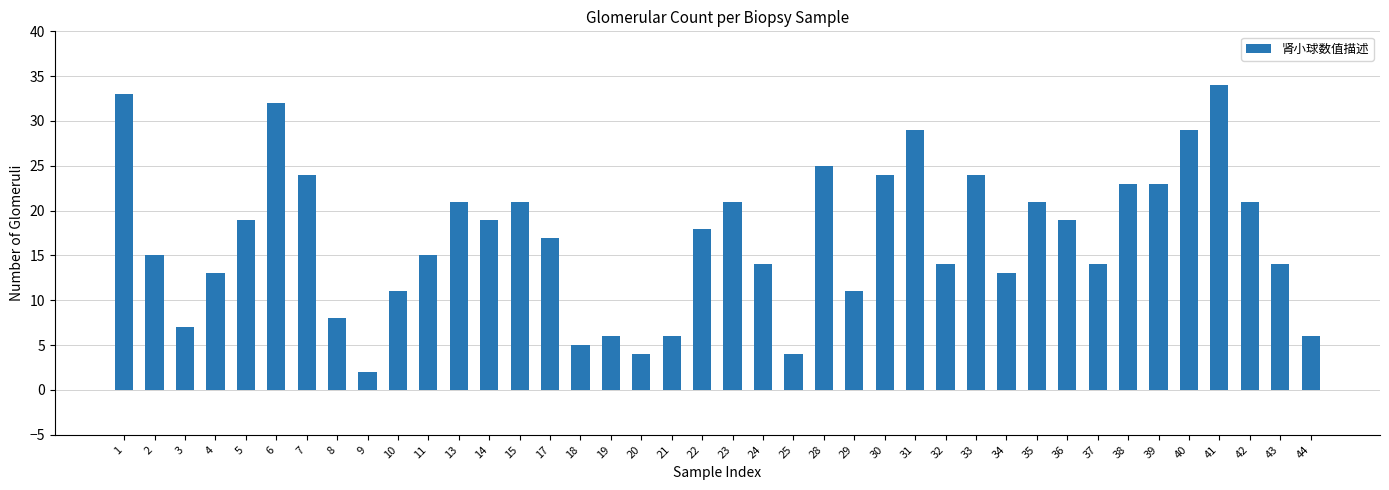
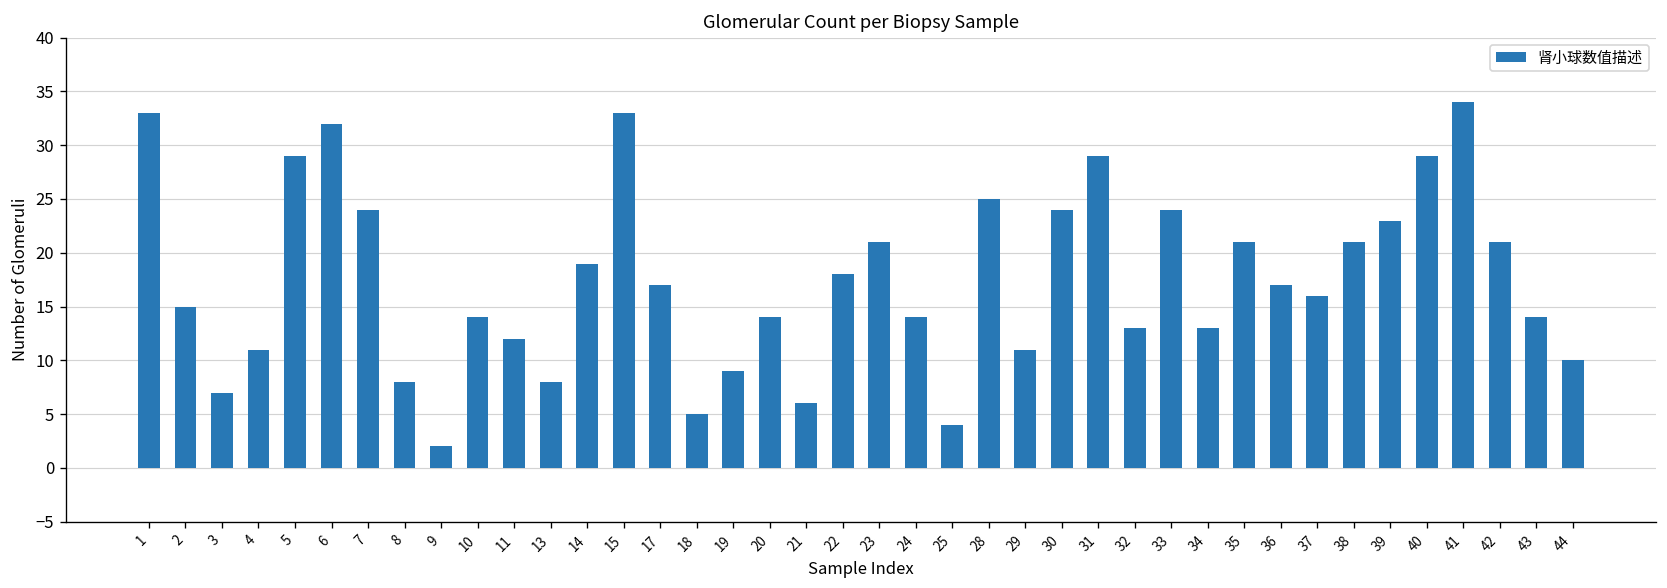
  {
    "1": 33,
    "2": 15,
    "3": 7,
-   "4": 13,
-   "5": 19,
+   "4": 11,
+   "5": 29,
    "6": 32,
    "7": 24,
    "8": 8,
    "9": 2,
-   "10": 11,
-   "11": 15,
-   "13": 21,
+   "10": 14,
+   "11": 12,
+   "13": 8,
    "14": 19,
-   "15": 21,
+   "15": 33,
    "17": 17,
    "18": 5,
-   "19": 6,
-   "20": 4,
+   "19": 9,
+   "20": 14,
    "21": 6,
    "22": 18,
    "23": 21,
    "24": 14,
    "25": 4,
    "28": 25,
    "29": 11,
    "30": 24,
    "31": 29,
-   "32": 14,
+   "32": 13,
    "33": 24,
    "34": 13,
    "35": 21,
-   "36": 19,
-   "37": 14,
-   "38": 23,
+   "36": 17,
+   "37": 16,
+   "38": 21,
    "39": 23,
    "40": 29,
    "41": 34,
    "42": 21,
    "43": 14,
-   "44": 6
+   "44": 10
  }
